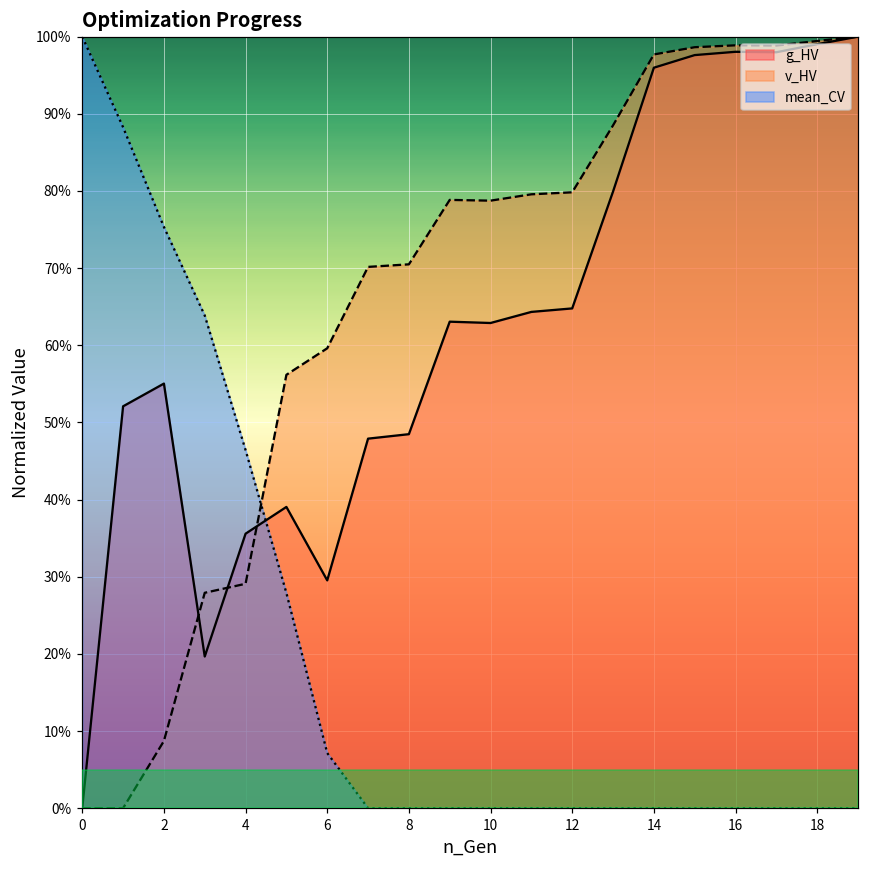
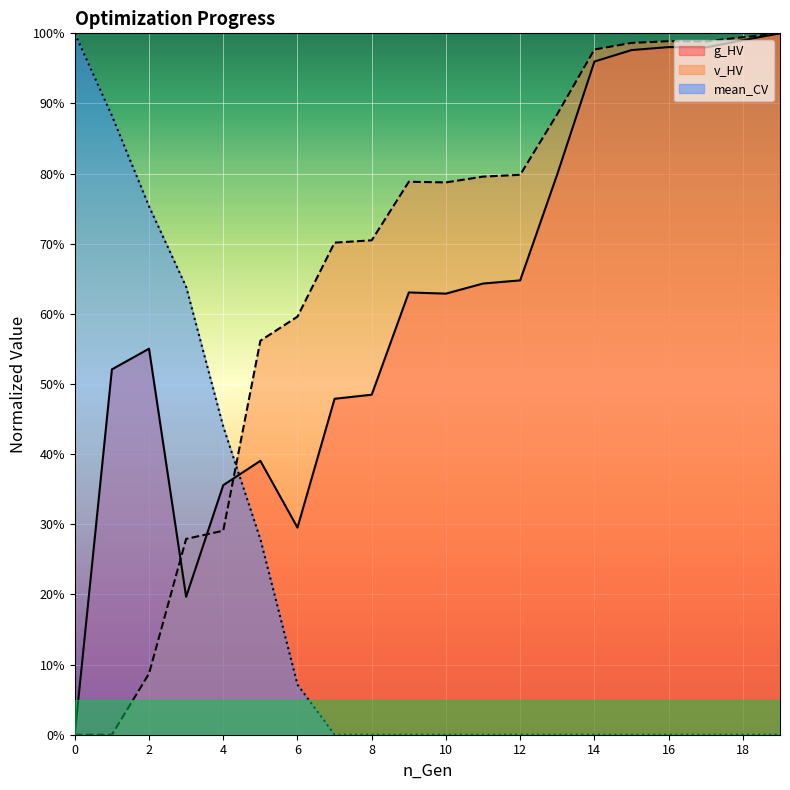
  {
    "mean_CV": {
      "0": "100%",
      "2": "75%",
-     "4": "46%",
+     "4": "44%",
      "6": "7%"
    }
  }
